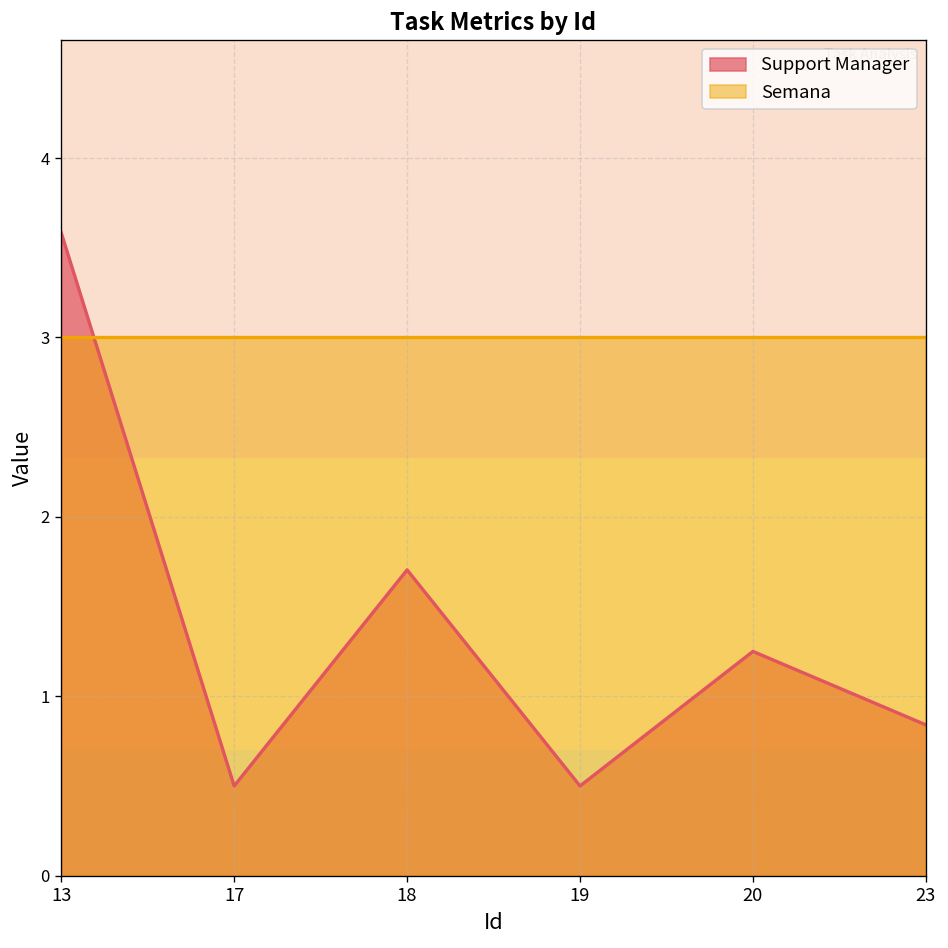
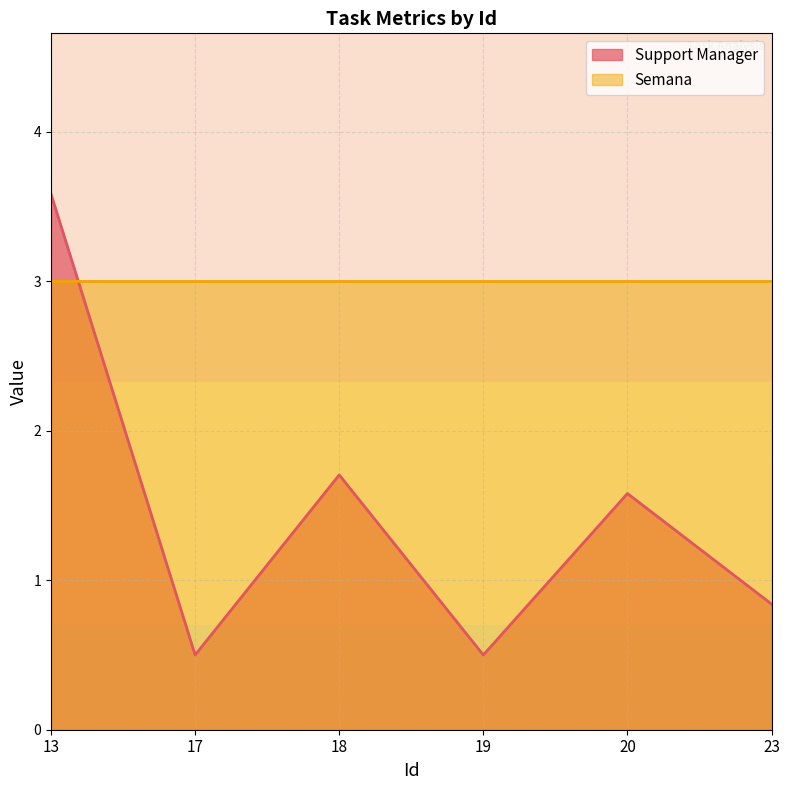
  {
    "Support Manager": {
      "13": 3.58,
      "17": 0.50,
      "18": 1.70,
      "19": 0.50,
-     "20": 1.25,
+     "20": 1.58,
      "23": 0.84
    },
    "Semana": {
      "13": 3.00,
      "17": 3.00,
      "18": 3.00,
      "19": 3.00,
      "20": 3.00,
      "23": 3.00
    }
  }
